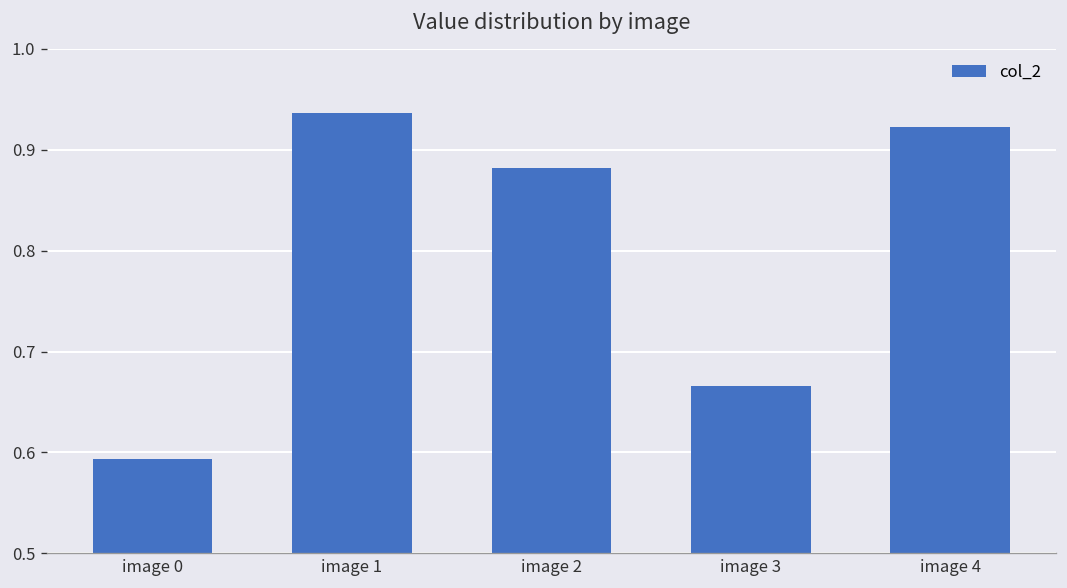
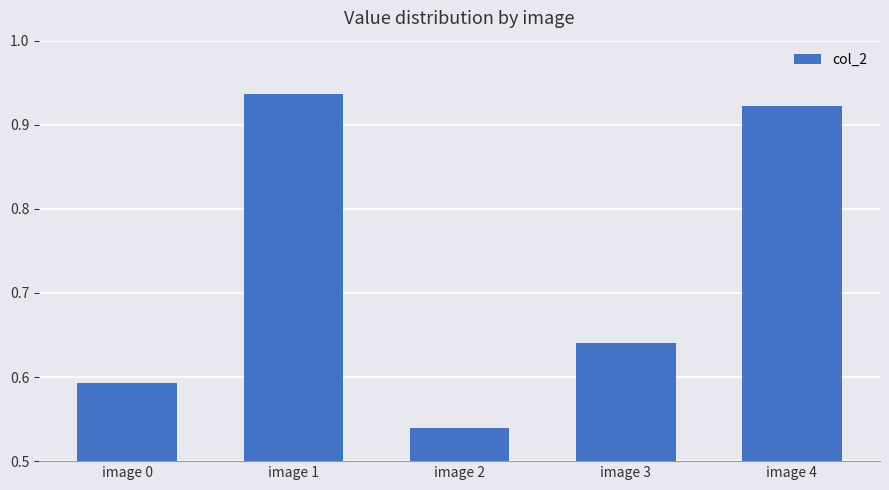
  {
    "image 0": 0.59,
    "image 1": 0.94,
-   "image 2": 0.88,
-   "image 3": 0.67,
+   "image 2": 0.54,
+   "image 3": 0.64,
    "image 4": 0.92
  }
